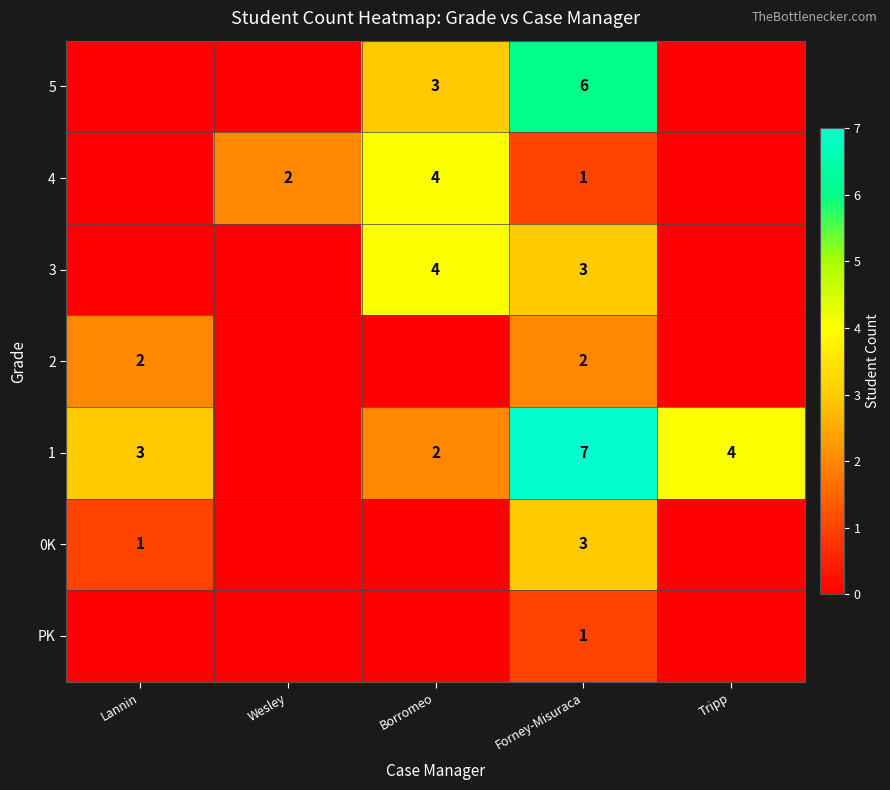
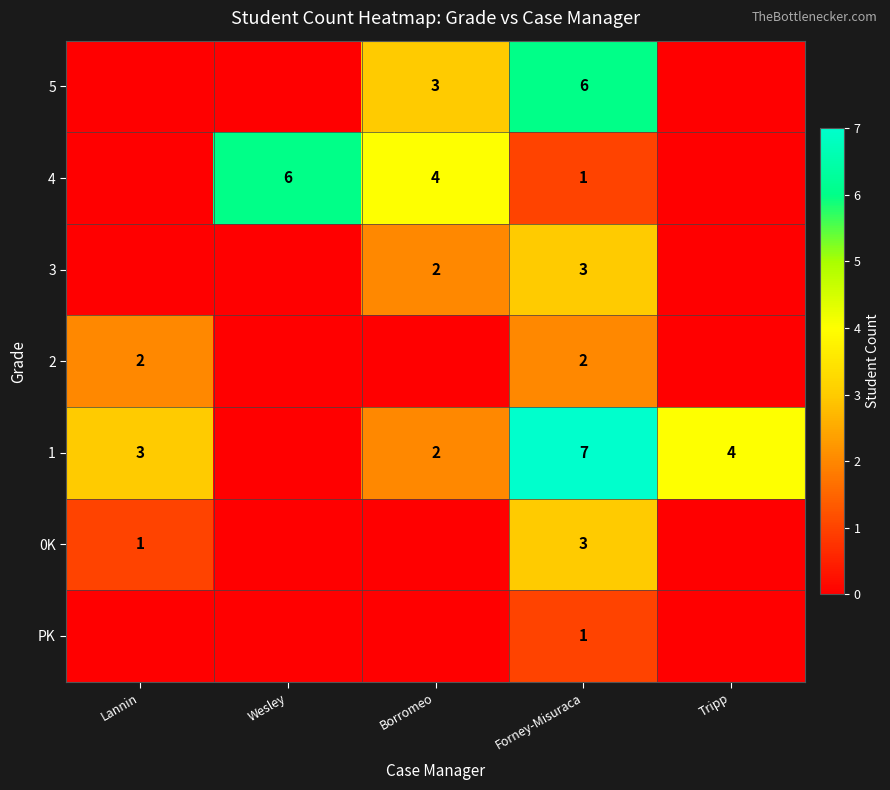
  {
    "5": {
      "Borromeo": 3,
      "Forney-Misuraca": 6
    },
    "4": {
-     "Wesley": 2,
+     "Wesley": 6,
      "Borromeo": 4,
      "Forney-Misuraca": 1
    },
    "3": {
-     "Borromeo": 4,
+     "Borromeo": 2,
      "Forney-Misuraca": 3
    },
    "2": {
      "Lannin": 2,
      "Forney-Misuraca": 2
    },
    "1": {
      "Lannin": 3,
      "Borromeo": 2,
      "Forney-Misuraca": 7,
      "Tripp": 4
    },
    "0K": {
      "Lannin": 1,
      "Forney-Misuraca": 3
    },
    "PK": {
      "Forney-Misuraca": 1
    }
  }
